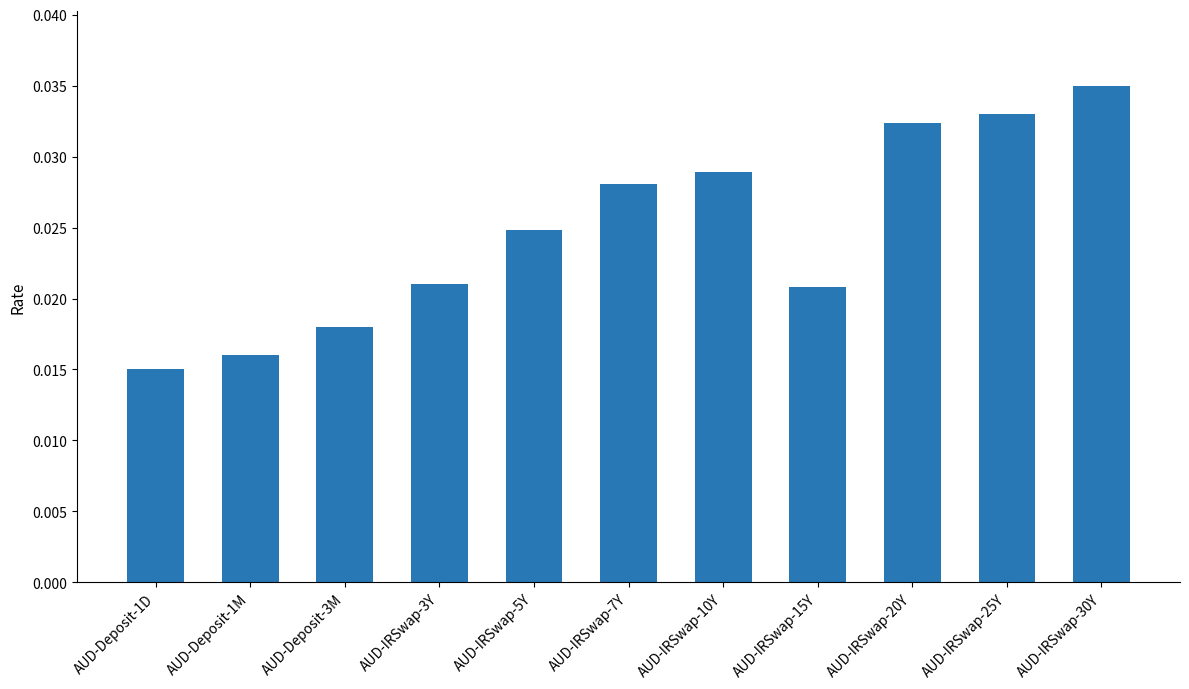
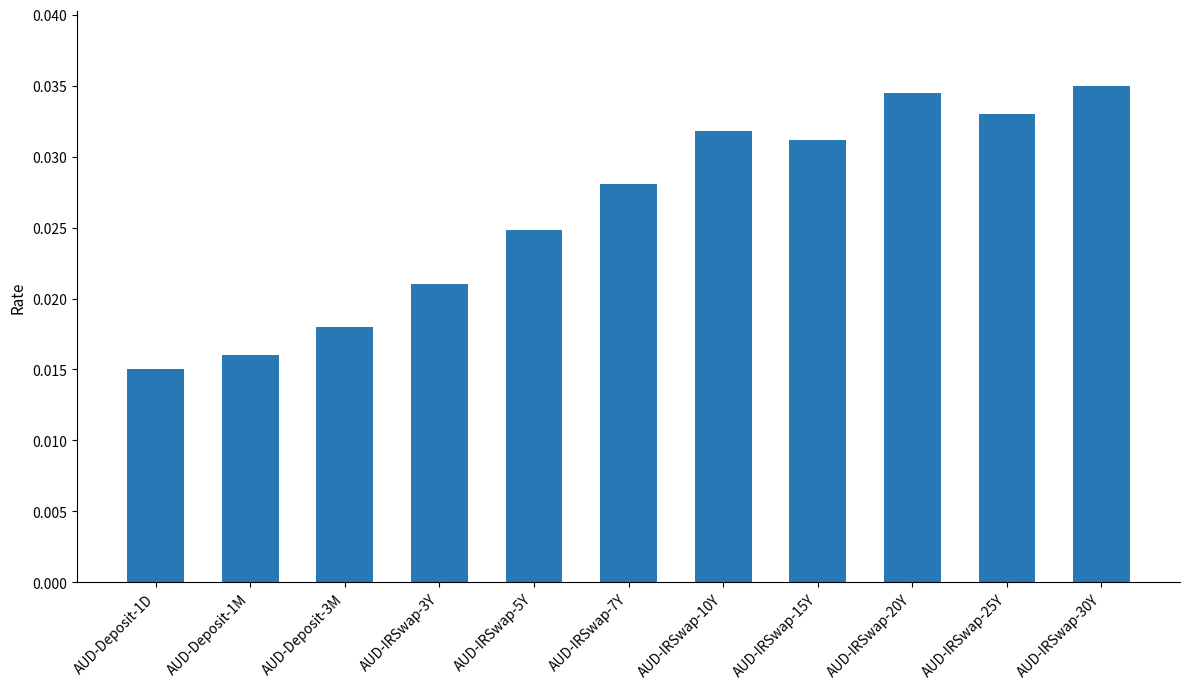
  {
    "AUD-Deposit-1D": 0.0150,
    "AUD-Deposit-1M": 0.0160,
    "AUD-Deposit-3M": 0.0180,
    "AUD-IRSwap-3Y": 0.0210,
    "AUD-IRSwap-5Y": 0.0248,
    "AUD-IRSwap-7Y": 0.0281,
-   "AUD-IRSwap-10Y": 0.0289,
-   "AUD-IRSwap-15Y": 0.0208,
-   "AUD-IRSwap-20Y": 0.0324,
+   "AUD-IRSwap-10Y": 0.0318,
+   "AUD-IRSwap-15Y": 0.0312,
+   "AUD-IRSwap-20Y": 0.0345,
    "AUD-IRSwap-25Y": 0.0330,
    "AUD-IRSwap-30Y": 0.0350
  }
